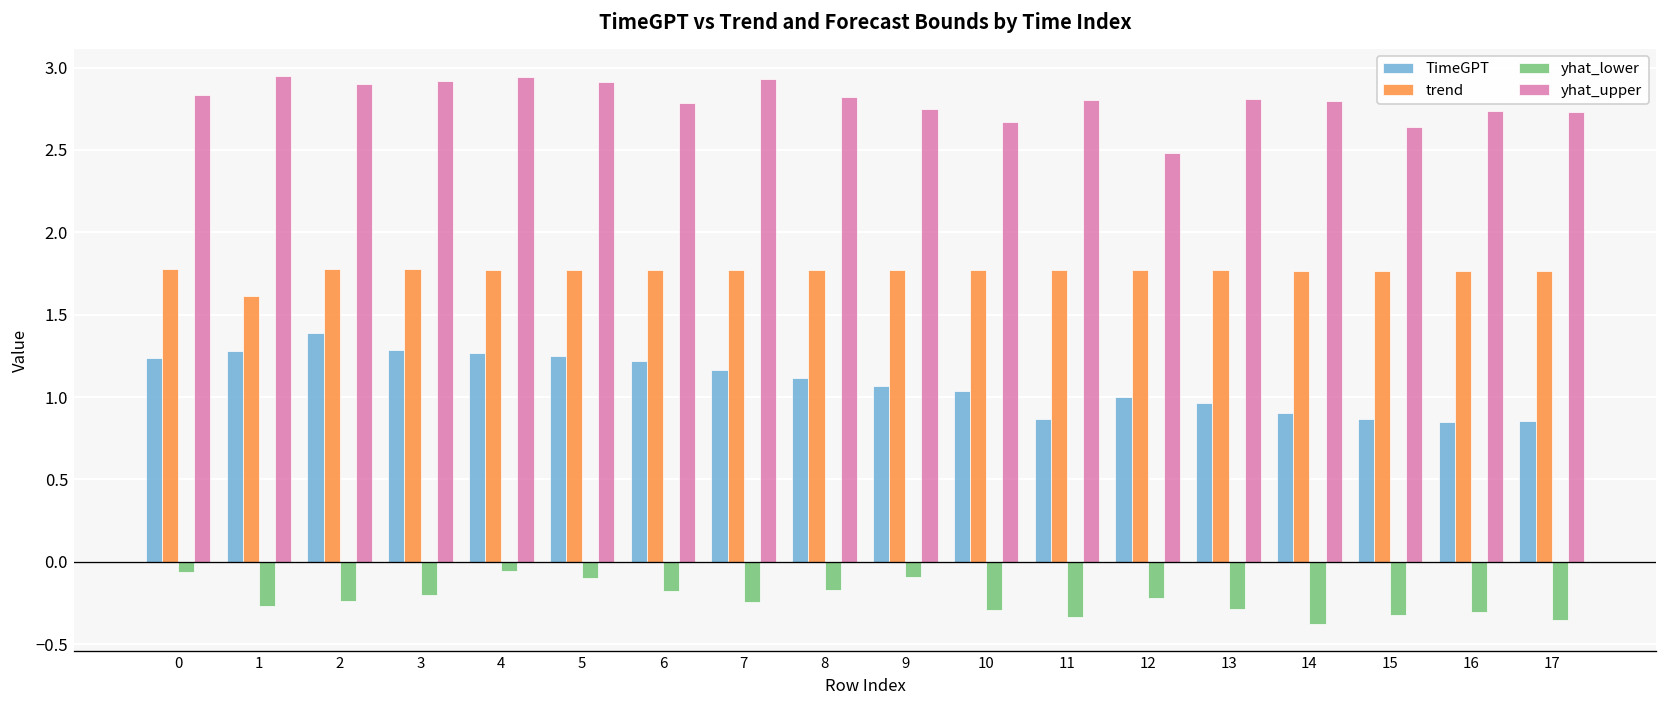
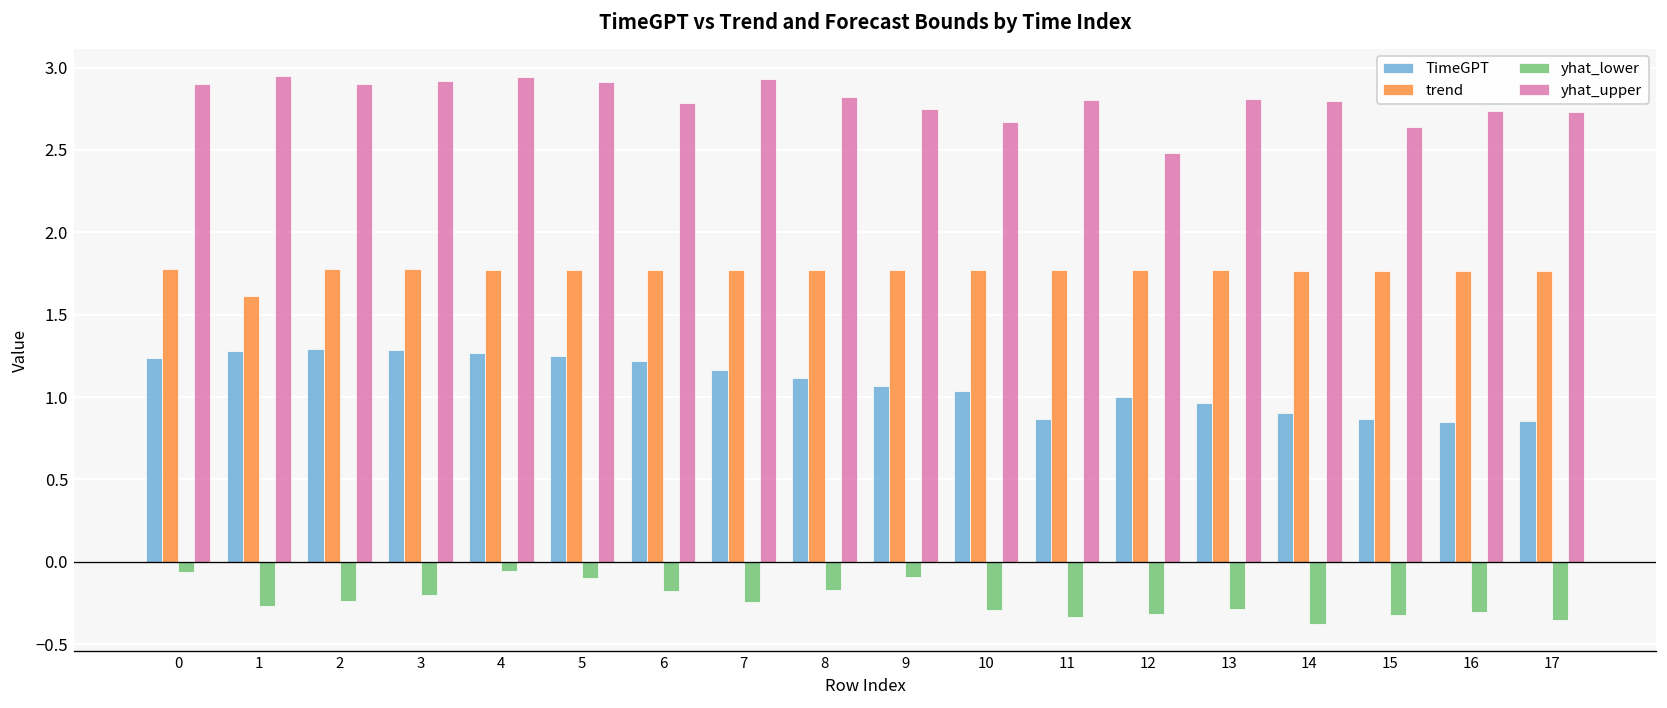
  {
    "TimeGPT": {
      "0": 1.23,
      "1": 1.28,
-     "2": 1.39,
+     "2": 1.29,
      "3": 1.29,
      "4": 1.26,
      "5": 1.25,
      "6": 1.22,
      "7": 1.17,
      "8": 1.11,
      "9": 1.07,
      "10": 1.03,
      "11": 0.87,
      "12": 1.00,
      "13": 0.96,
      "14": 0.91,
      "15": 0.87,
      "16": 0.85,
      "17": 0.86
    },
    "trend": {
      "0": 1.78,
      "1": 1.61,
      "2": 1.78,
      "3": 1.77,
      "4": 1.77,
      "5": 1.77,
      "6": 1.77,
      "7": 1.77,
      "8": 1.77,
      "9": 1.77,
      "10": 1.77,
      "11": 1.77,
      "12": 1.77,
      "13": 1.77,
      "14": 1.77,
      "15": 1.77,
      "16": 1.77,
      "17": 1.77
    },
    "yhat_lower": {
      "0": -0.06,
      "1": -0.27,
      "2": -0.24,
      "3": -0.20,
      "4": -0.06,
      "5": -0.10,
      "6": -0.17,
      "7": -0.24,
      "8": -0.17,
      "9": -0.10,
      "10": -0.29,
      "11": -0.33,
-     "12": -0.22,
+     "12": -0.32,
      "13": -0.29,
      "14": -0.38,
      "15": -0.32,
      "16": -0.30,
      "17": -0.35
    },
    "yhat_upper": {
-     "0": 2.84,
+     "0": 2.90,
      "1": 2.95,
      "2": 2.90,
      "3": 2.92,
      "4": 2.94,
      "5": 2.91,
      "6": 2.78,
      "7": 2.93,
      "8": 2.82,
      "9": 2.75,
      "10": 2.67,
      "11": 2.81,
      "12": 2.48,
      "13": 2.81,
      "14": 2.80,
      "15": 2.64,
      "16": 2.74,
      "17": 2.73
    }
  }
